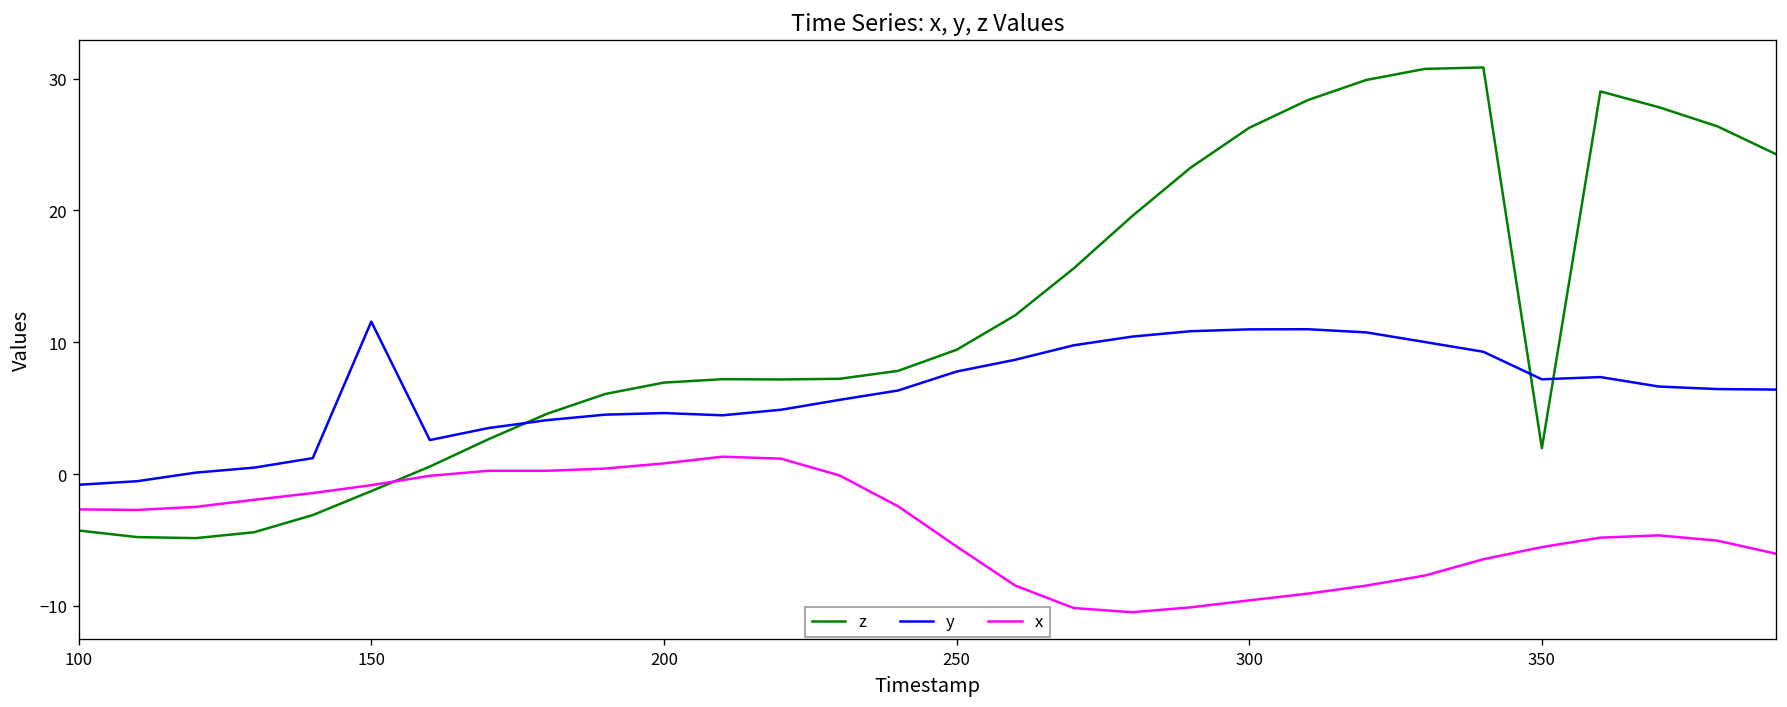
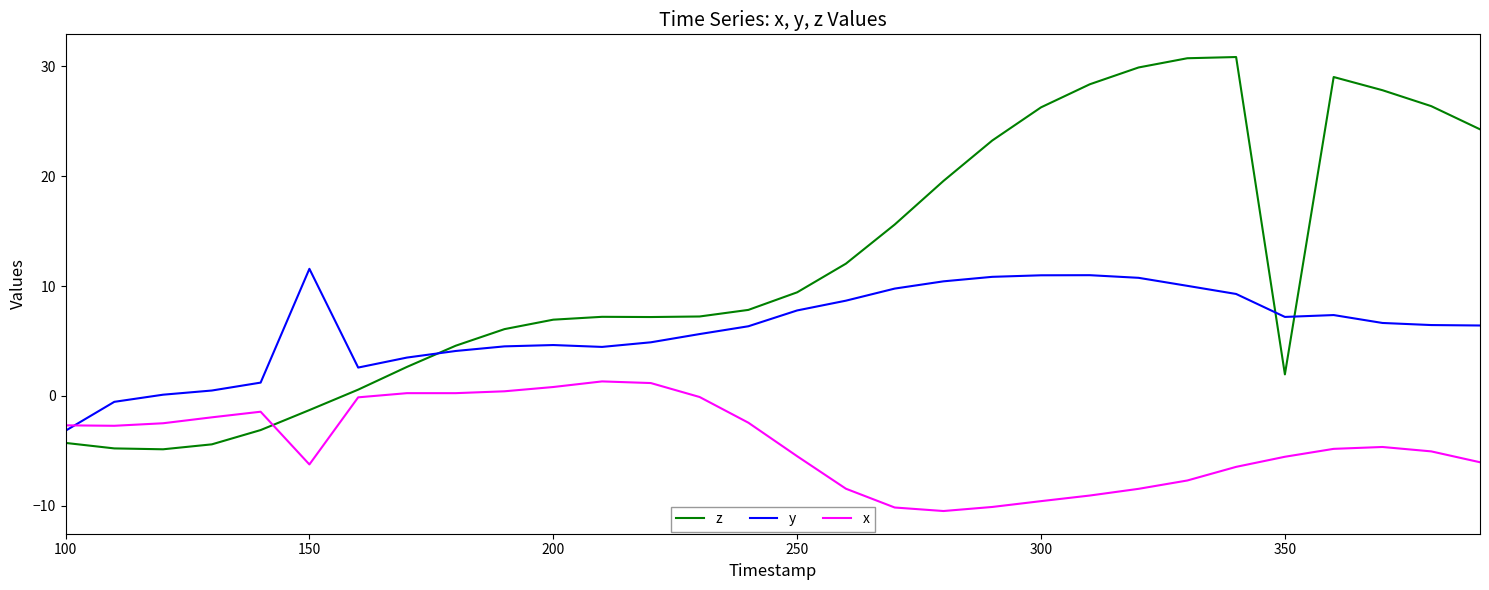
  {
    "z": {
      "100": -4.3,
      "150": -1.3,
      "200": 6.9,
      "250": 9.4,
      "300": 26.3,
      "350": 2.0
    },
    "y": {
-     "100": -0.8,
+     "100": -3.2,
      "150": 11.6,
      "200": 4.6,
      "250": 7.8,
      "300": 11.0,
      "350": 7.2
    },
    "x": {
      "100": -2.7,
-     "150": -0.8,
+     "150": -6.2,
      "200": 0.8,
      "250": -5.5,
      "300": -9.6,
      "350": -5.5
    }
  }
